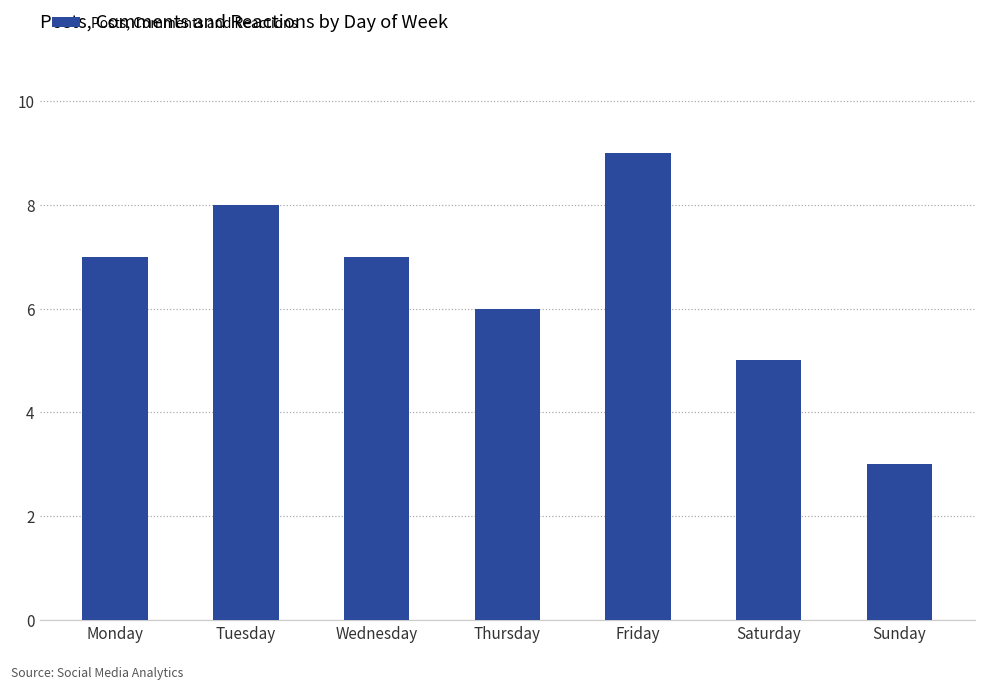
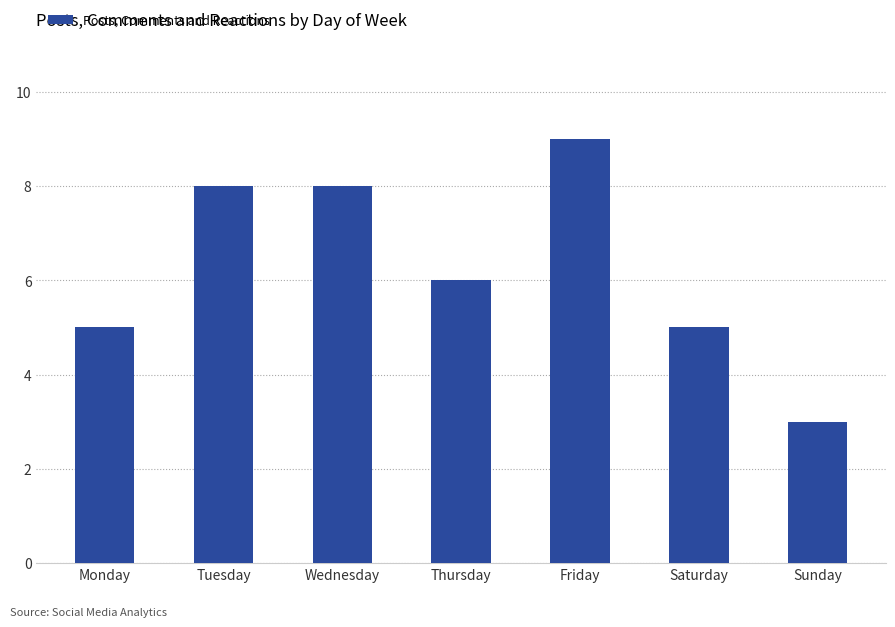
  {
-   "Monday": 7,
+   "Monday": 5,
    "Tuesday": 8,
-   "Wednesday": 7,
+   "Wednesday": 8,
    "Thursday": 6,
    "Friday": 9,
    "Saturday": 5,
    "Sunday": 3
  }
